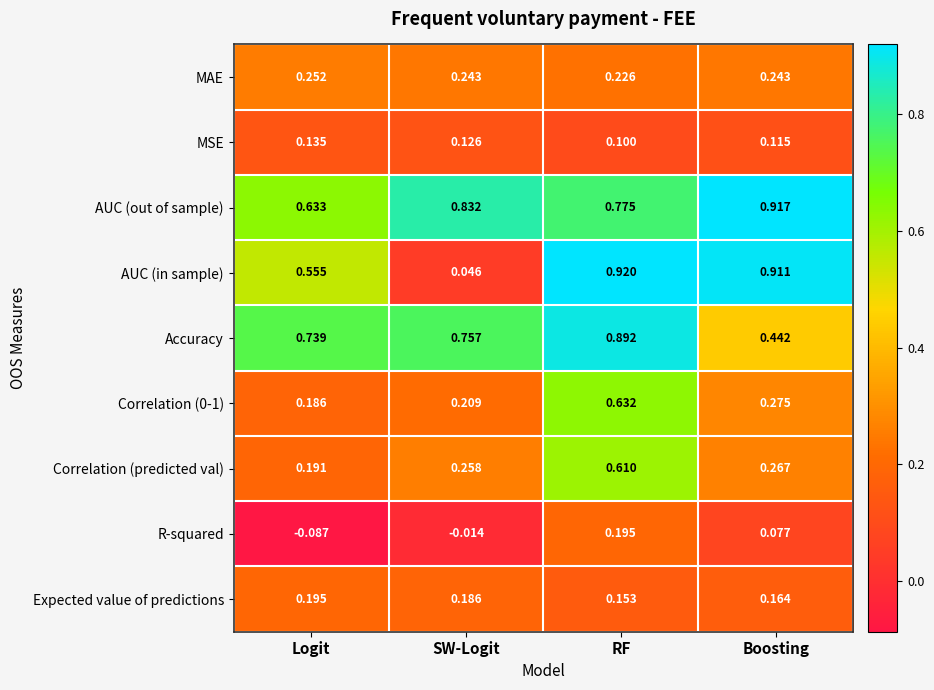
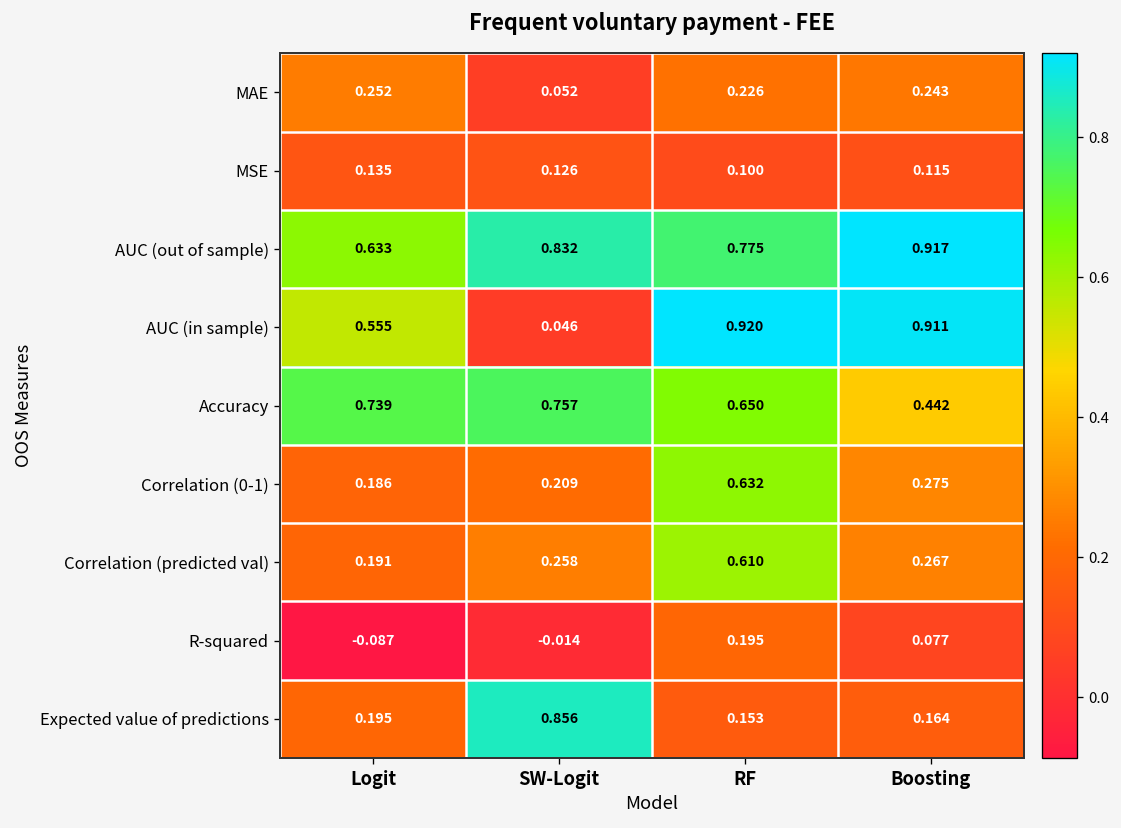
  {
    "MAE": {
      "Logit": 0.252,
-     "SW-Logit": 0.243,
+     "SW-Logit": 0.052,
      "RF": 0.226,
      "Boosting": 0.243
    },
    "MSE": {
      "Logit": 0.135,
      "SW-Logit": 0.126,
      "RF": 0.100,
      "Boosting": 0.115
    },
    "AUC (out of sample)": {
      "Logit": 0.633,
      "SW-Logit": 0.832,
      "RF": 0.775,
      "Boosting": 0.917
    },
    "AUC (in sample)": {
      "Logit": 0.555,
      "SW-Logit": 0.046,
      "RF": 0.920,
      "Boosting": 0.911
    },
    "Accuracy": {
      "Logit": 0.739,
      "SW-Logit": 0.757,
-     "RF": 0.892,
+     "RF": 0.650,
      "Boosting": 0.442
    },
    "Correlation (0-1)": {
      "Logit": 0.186,
      "SW-Logit": 0.209,
      "RF": 0.632,
      "Boosting": 0.275
    },
    "Correlation (predicted val)": {
      "Logit": 0.191,
      "SW-Logit": 0.258,
      "RF": 0.610,
      "Boosting": 0.267
    },
    "R-squared": {
      "Logit": -0.087,
      "SW-Logit": -0.014,
      "RF": 0.195,
      "Boosting": 0.077
    },
    "Expected value of predictions": {
      "Logit": 0.195,
-     "SW-Logit": 0.186,
+     "SW-Logit": 0.856,
      "RF": 0.153,
      "Boosting": 0.164
    }
  }
